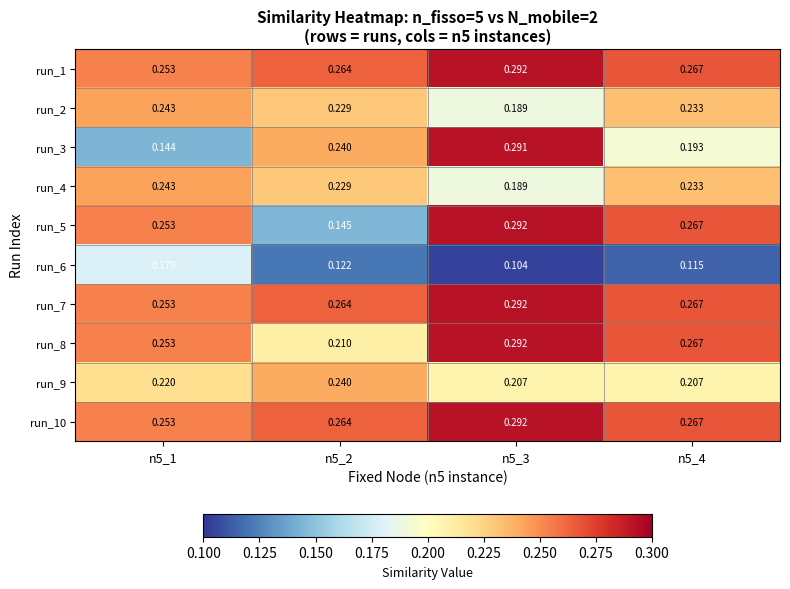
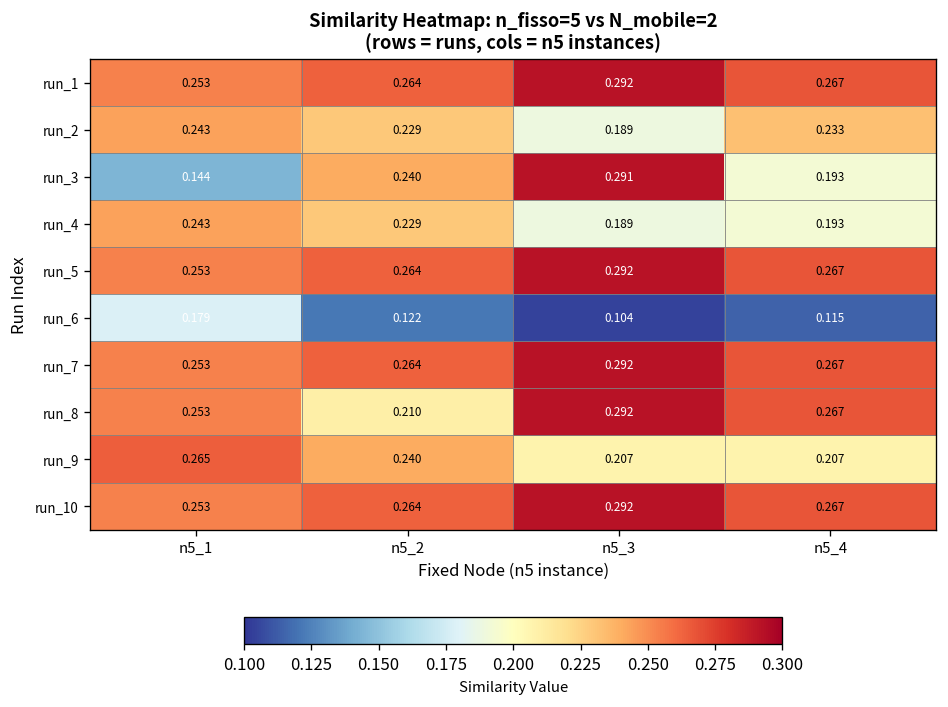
  {
    "run_1": {
      "n5_1": 0.253,
      "n5_2": 0.264,
      "n5_3": 0.292,
      "n5_4": 0.267
    },
    "run_2": {
      "n5_1": 0.243,
      "n5_2": 0.229,
      "n5_3": 0.189,
      "n5_4": 0.233
    },
    "run_3": {
      "n5_1": 0.144,
      "n5_2": 0.240,
      "n5_3": 0.291,
      "n5_4": 0.193
    },
    "run_4": {
      "n5_1": 0.243,
      "n5_2": 0.229,
      "n5_3": 0.189,
-     "n5_4": 0.233
+     "n5_4": 0.193
    },
    "run_5": {
      "n5_1": 0.253,
-     "n5_2": 0.145,
+     "n5_2": 0.264,
      "n5_3": 0.292,
      "n5_4": 0.267
    },
    "run_6": {
      "n5_2": 0.122,
      "n5_3": 0.104,
      "n5_4": 0.115
    },
    "run_7": {
      "n5_1": 0.253,
      "n5_2": 0.264,
      "n5_3": 0.292,
      "n5_4": 0.267
    },
    "run_8": {
      "n5_1": 0.253,
      "n5_2": 0.210,
      "n5_3": 0.292,
      "n5_4": 0.267
    },
    "run_9": {
-     "n5_1": 0.220,
+     "n5_1": 0.265,
      "n5_2": 0.240,
      "n5_3": 0.207,
      "n5_4": 0.207
    },
    "run_10": {
      "n5_1": 0.253,
      "n5_2": 0.264,
      "n5_3": 0.292,
      "n5_4": 0.267
    }
  }
